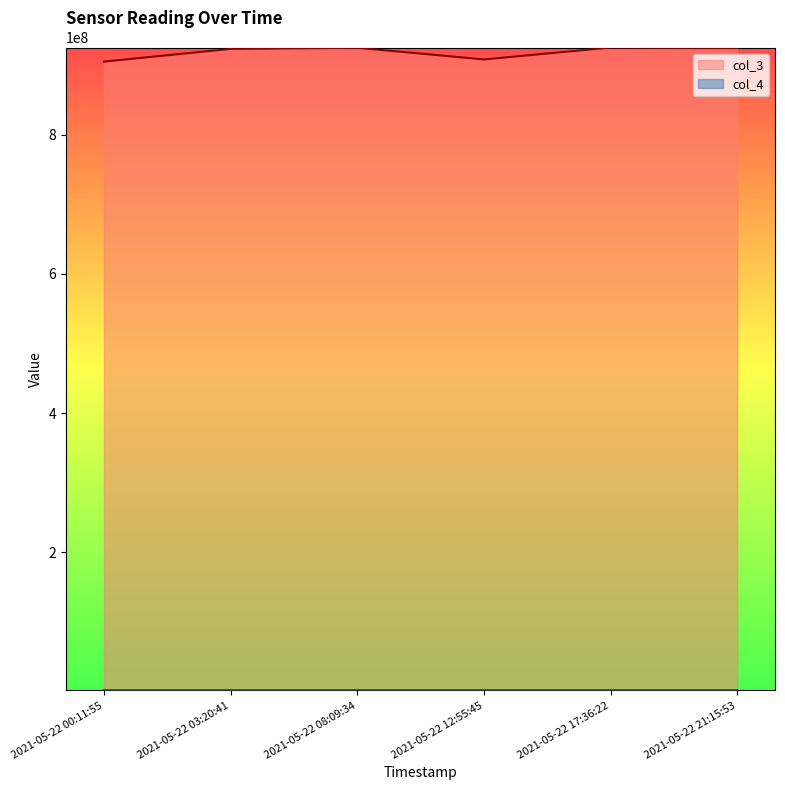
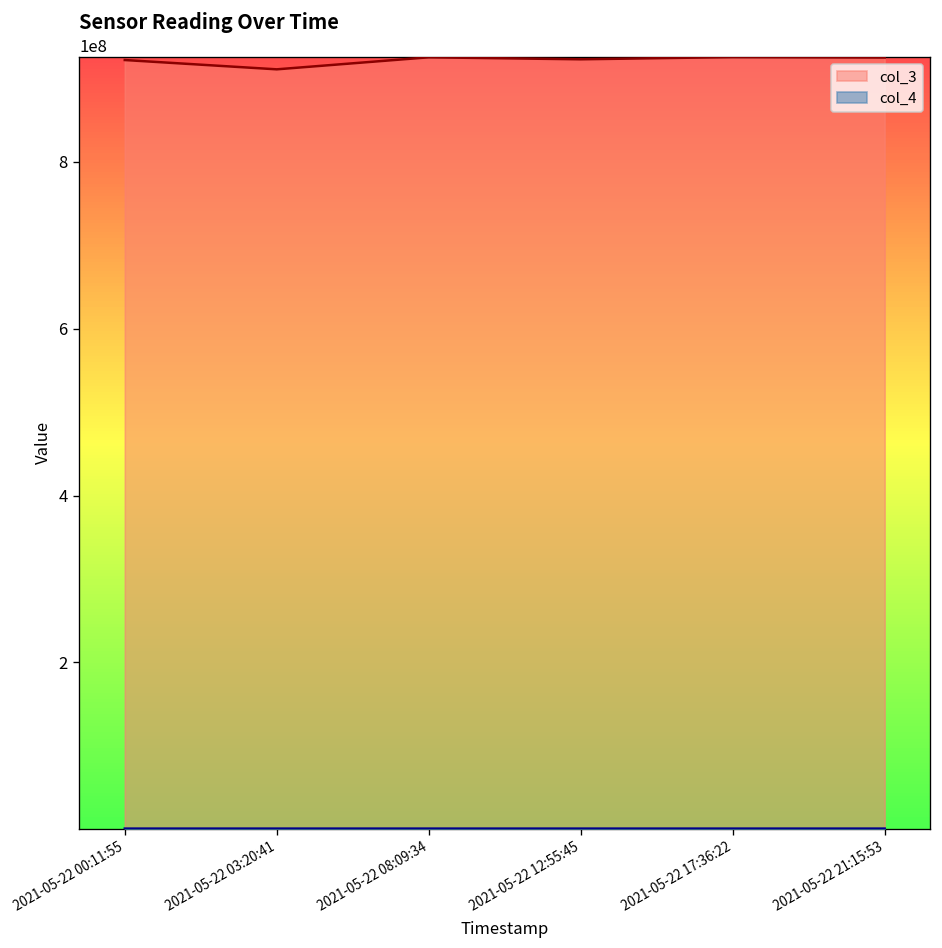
  {
    "col_3": {
-     "2021-05-22 00:11:55": 910000000,
-     "2021-05-22 03:20:41": 920000000,
+     "2021-05-22 00:11:55": 920000000,
+     "2021-05-22 03:20:41": 910000000,
      "2021-05-22 08:09:34": 930000000,
-     "2021-05-22 12:55:45": 910000000,
+     "2021-05-22 12:55:45": 920000000,
      "2021-05-22 17:36:22": 930000000,
      "2021-05-22 21:15:53": 930000000
    },
    "col_4": {
      "2021-05-22 00:11:55": 0,
      "2021-05-22 03:20:41": 0,
      "2021-05-22 08:09:34": 0,
      "2021-05-22 12:55:45": 0,
      "2021-05-22 17:36:22": 0,
      "2021-05-22 21:15:53": 0
    }
  }
